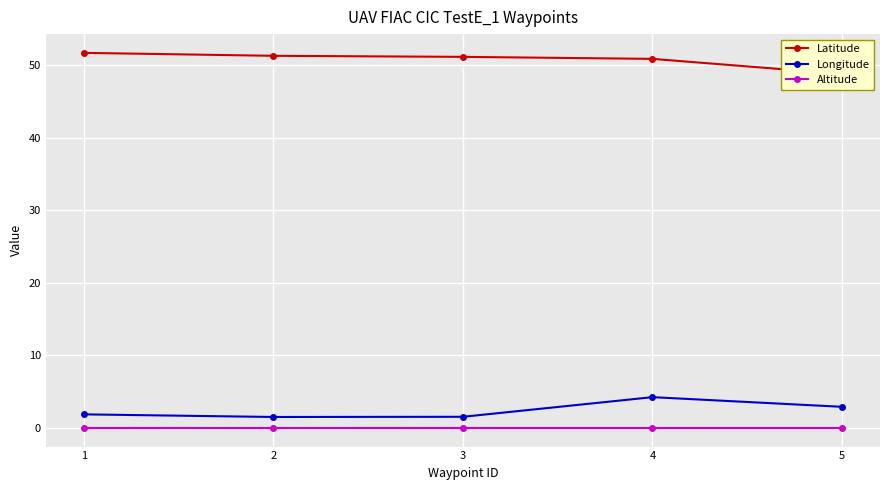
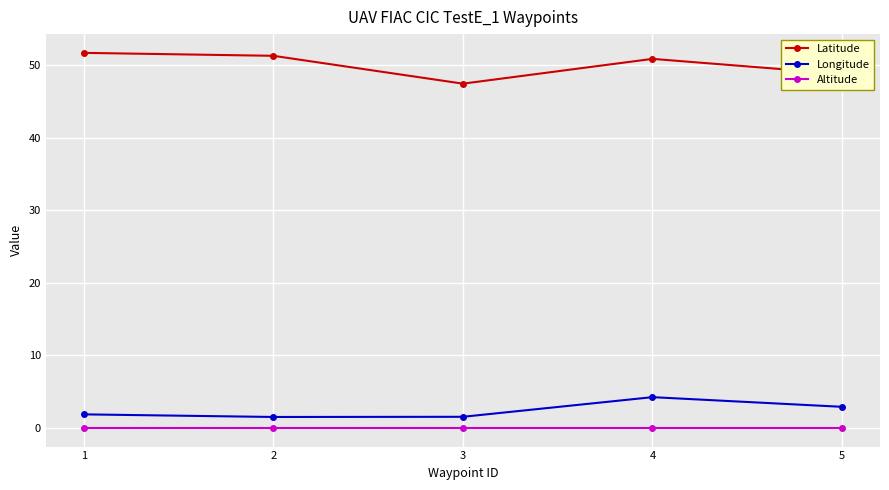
  {
    "Latitude": {
      "1": 52,
      "2": 51,
-     "3": 51,
+     "3": 47,
      "4": 51
    },
    "Longitude": {
      "1": 2,
      "2": 1,
      "3": 2,
      "4": 4,
      "5": 3
    },
    "Altitude": {
      "1": 0,
      "2": 0,
      "3": 0,
      "4": 0,
      "5": 0
    }
  }
